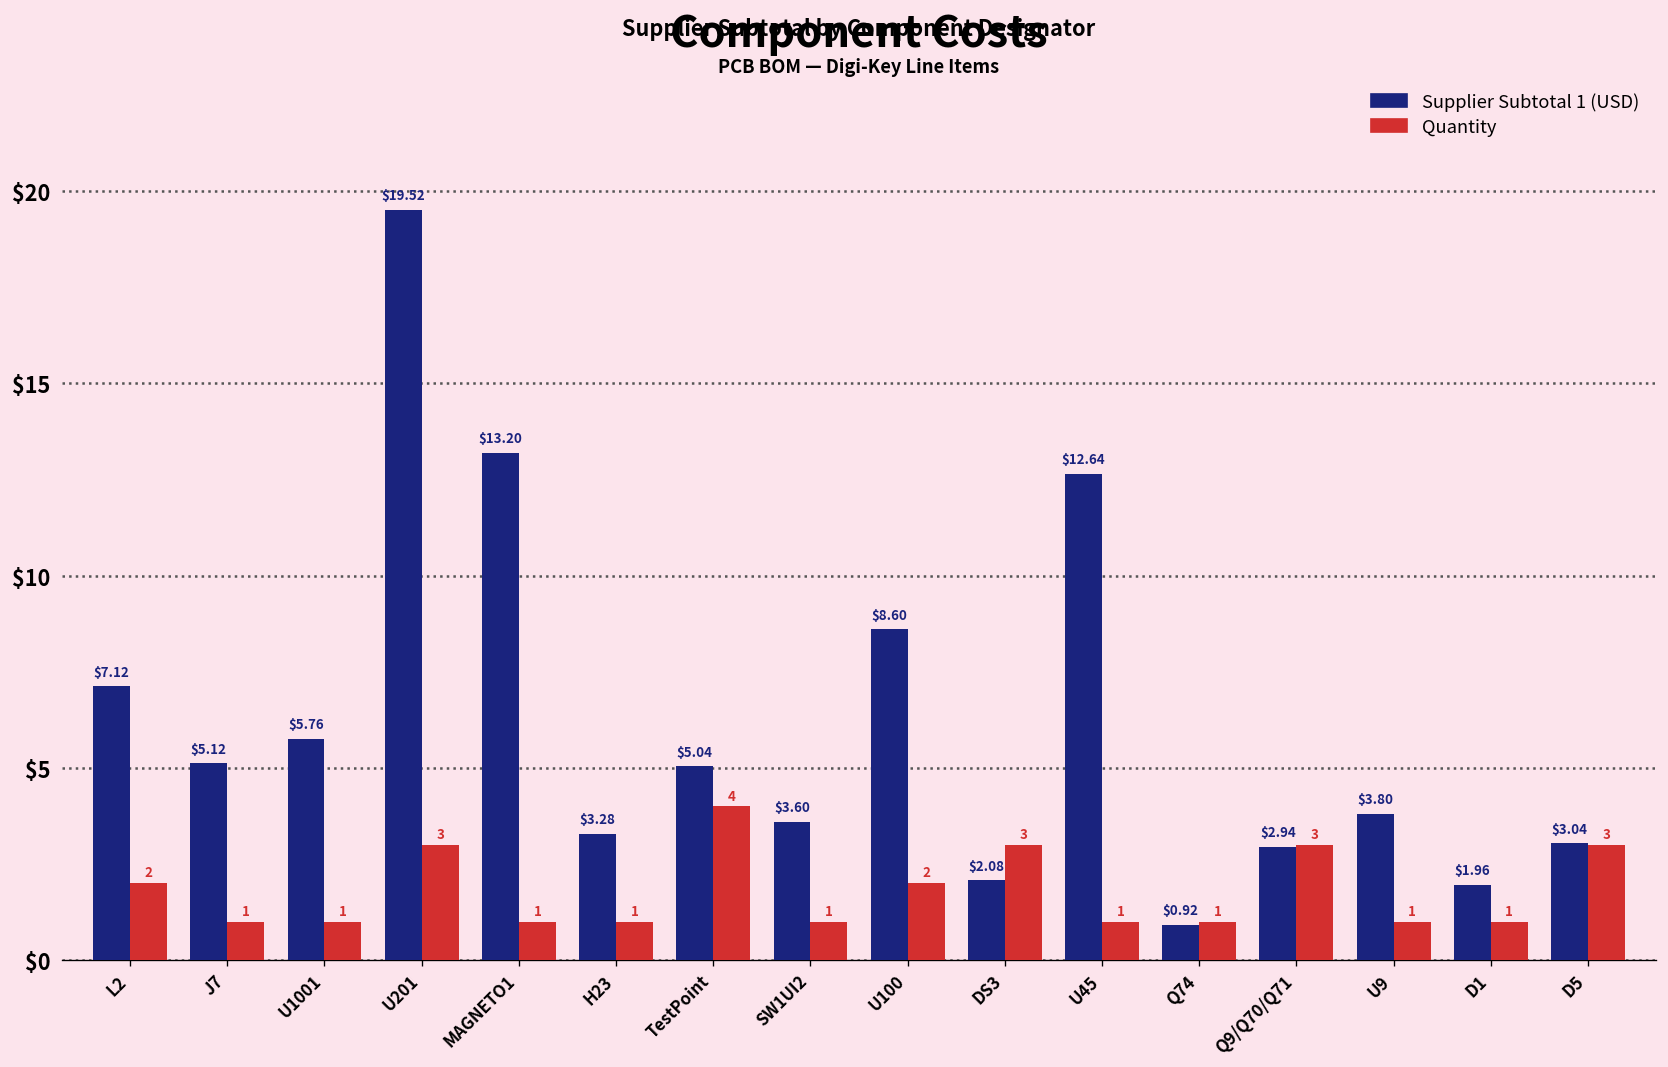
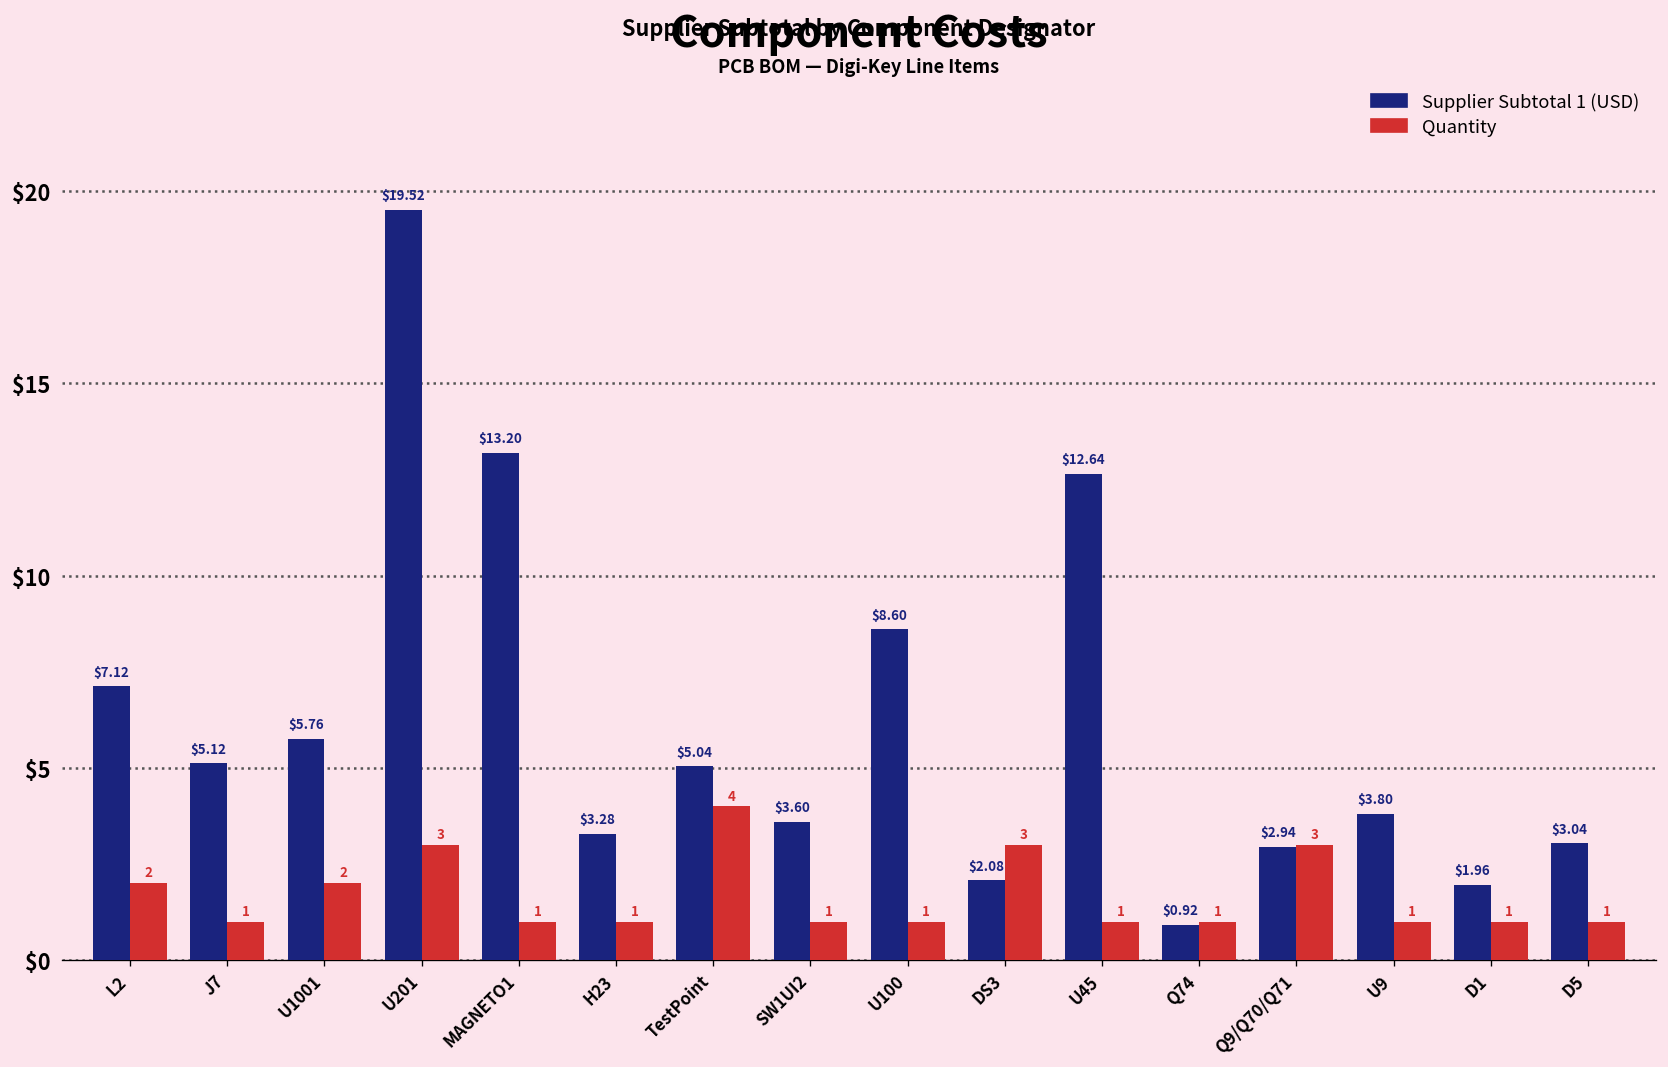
  {
    "Quantity": {
      "L2": 2,
      "J7": 1,
-     "U1001": 1,
+     "U1001": 2,
      "U201": 3,
      "MAGNETO1": 1,
      "H23": 1,
      "TestPoint": 4,
      "SW1UI2": 1,
-     "U100": 2,
+     "U100": 1,
      "DS3": 3,
      "U45": 1,
      "Q74": 1,
      "Q9/Q70/Q71": 3,
      "U9": 1,
      "D1": 1,
-     "D5": 3
+     "D5": 1
    }
  }
